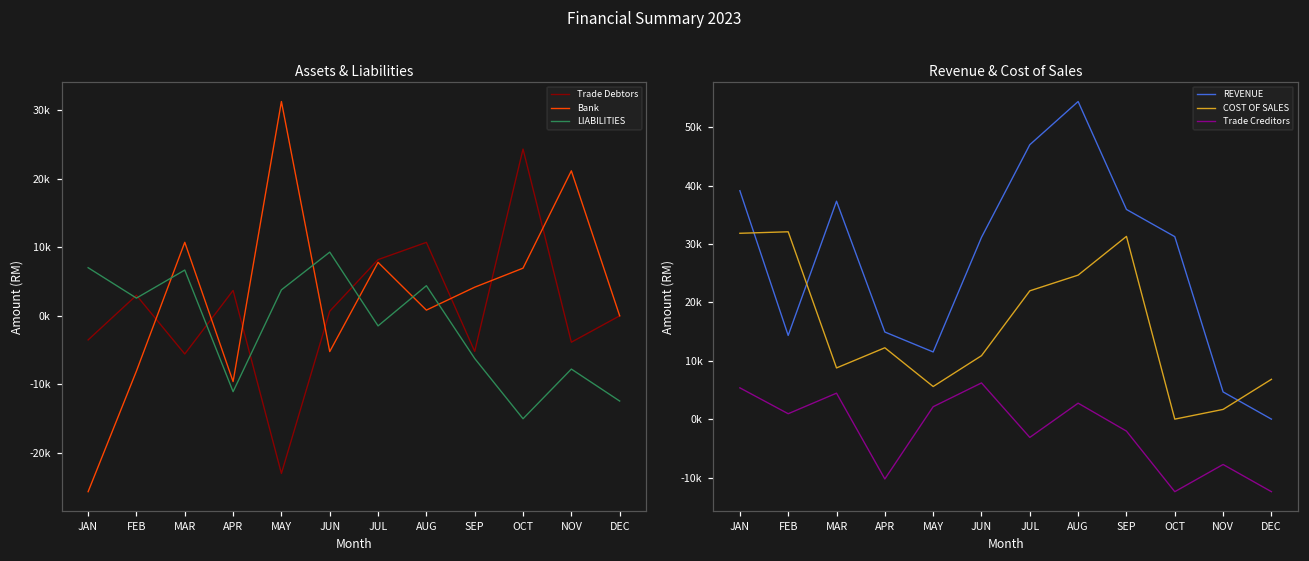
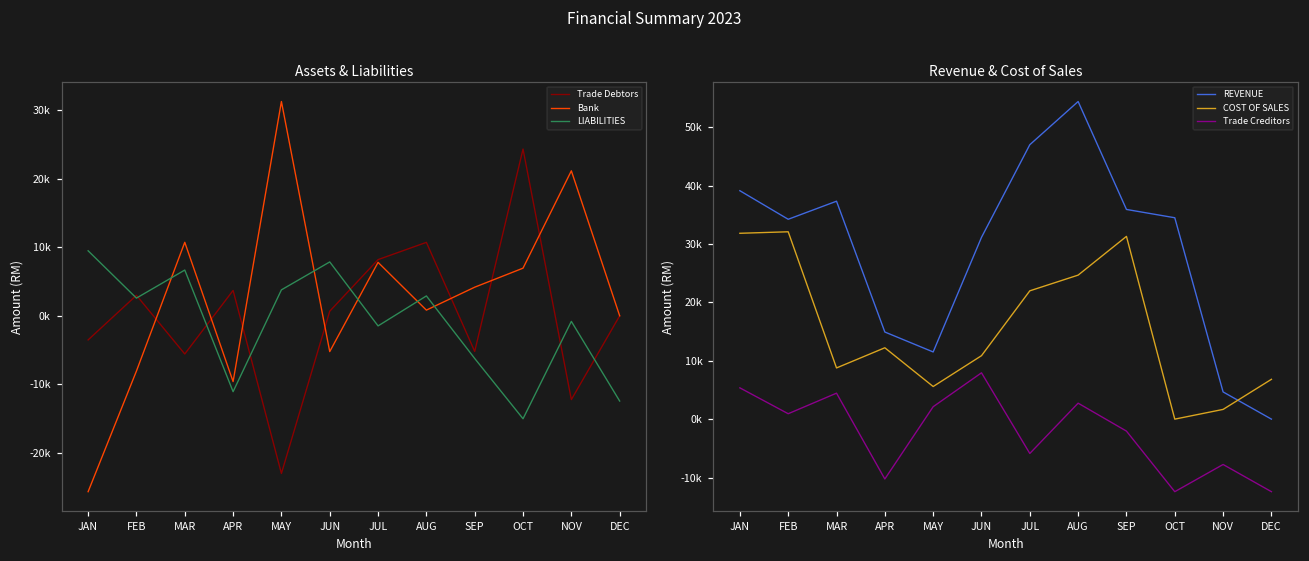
  {
    "Assets & Liabilities": {
      "Trade Debtors": {
        "JAN": -4000,
        "MAR": -6000,
        "APR": 4000,
        "MAY": -23000,
        "JUN": 1000,
        "AUG": 11000,
        "SEP": -5000,
        "OCT": 24000,
-       "NOV": -4000
+       "NOV": -12000
      },
      "Bank": {
        "JAN": -26000,
        "FEB": -8000,
        "MAR": 11000,
        "APR": -10000,
        "MAY": 31000,
        "JUN": -5000,
        "AUG": 1000,
        "SEP": 4000,
        "OCT": 7000,
        "NOV": 21000
      },
      "LIABILITIES": {
-       "JAN": 7000,
+       "JAN": 9000,
        "MAR": 7000,
        "APR": -11000,
        "MAY": 4000,
-       "JUN": 9000,
+       "JUN": 8000,
        "JUL": -1000,
-       "AUG": 4000,
+       "AUG": 3000,
        "SEP": -6000,
        "OCT": -15000,
-       "NOV": -8000,
+       "NOV": -1000,
        "DEC": -12000
      }
    },
    "Revenue & Cost of Sales": {
      "REVENUE": {
        "JAN": 39000,
-       "FEB": 14000,
+       "FEB": 34000,
        "MAR": 37000,
        "APR": 15000,
        "MAY": 12000,
        "JUN": 31000,
        "JUL": 47000,
        "AUG": 54000,
        "SEP": 36000,
-       "OCT": 31000,
+       "OCT": 34000,
        "NOV": 5000,
        "DEC": 0
      },
      "COST OF SALES": {
        "JAN": 32000,
        "FEB": 32000,
        "MAR": 9000,
        "APR": 12000,
        "MAY": 6000,
        "JUN": 11000,
        "JUL": 22000,
        "AUG": 25000,
        "SEP": 31000,
        "OCT": 0,
        "NOV": 2000,
        "DEC": 7000
      },
      "Trade Creditors": {
        "JAN": 5000,
        "FEB": 1000,
        "MAR": 4000,
        "APR": -10000,
        "MAY": 2000,
-       "JUN": 6000,
-       "JUL": -3000,
+       "JUN": 8000,
+       "JUL": -6000,
        "AUG": 3000,
        "SEP": -2000,
        "OCT": -12000,
        "NOV": -8000,
        "DEC": -12000
      }
    }
  }
